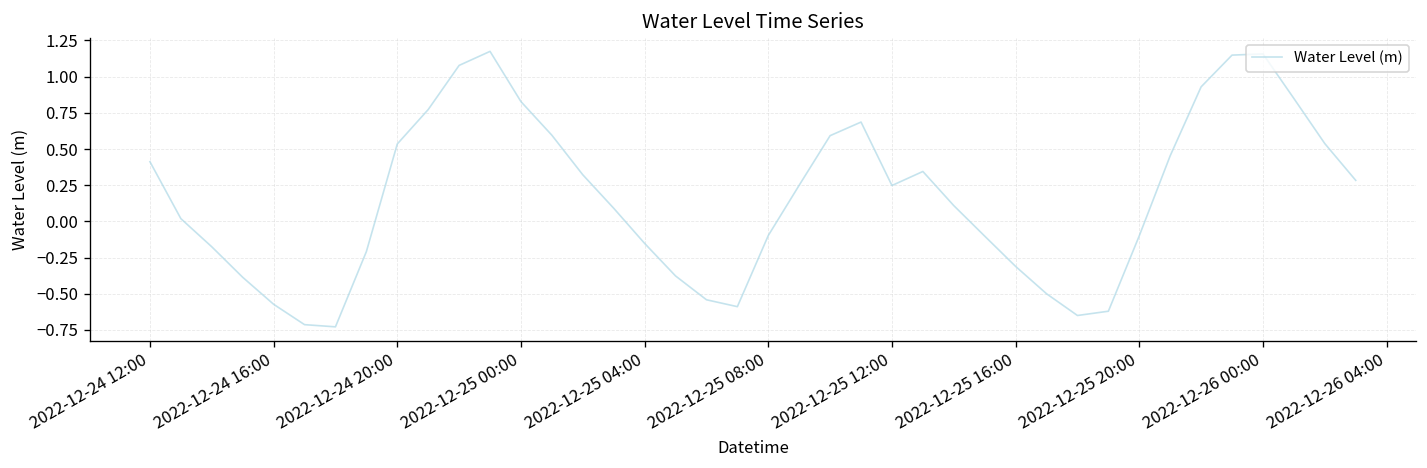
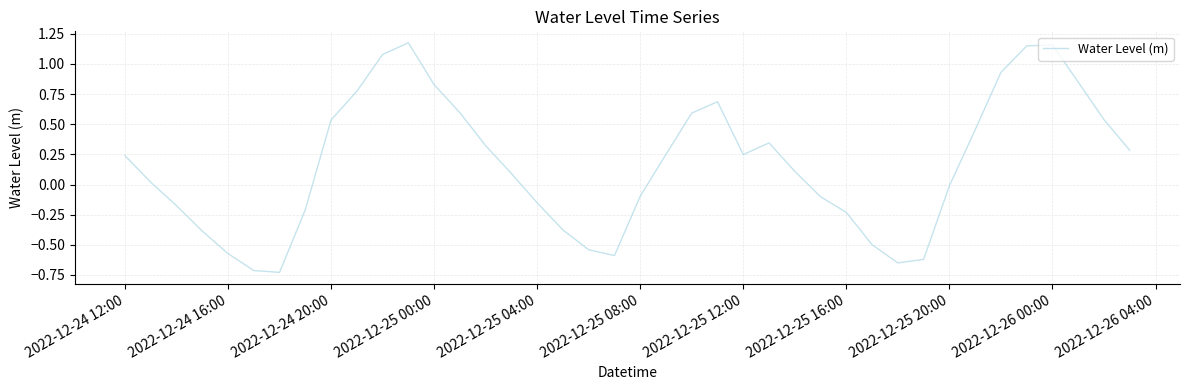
  {
-   "2022-12-24 12:00": 0.41,
+   "2022-12-24 12:00": 0.24,
    "2022-12-24 16:00": -0.57,
    "2022-12-24 20:00": 0.53,
    "2022-12-25 00:00": 0.83,
    "2022-12-25 04:00": -0.15,
    "2022-12-25 08:00": -0.10,
    "2022-12-25 12:00": 0.25,
-   "2022-12-25 16:00": -0.31,
-   "2022-12-25 20:00": -0.10
+   "2022-12-25 16:00": -0.23,
+   "2022-12-25 20:00": -0.01
  }
